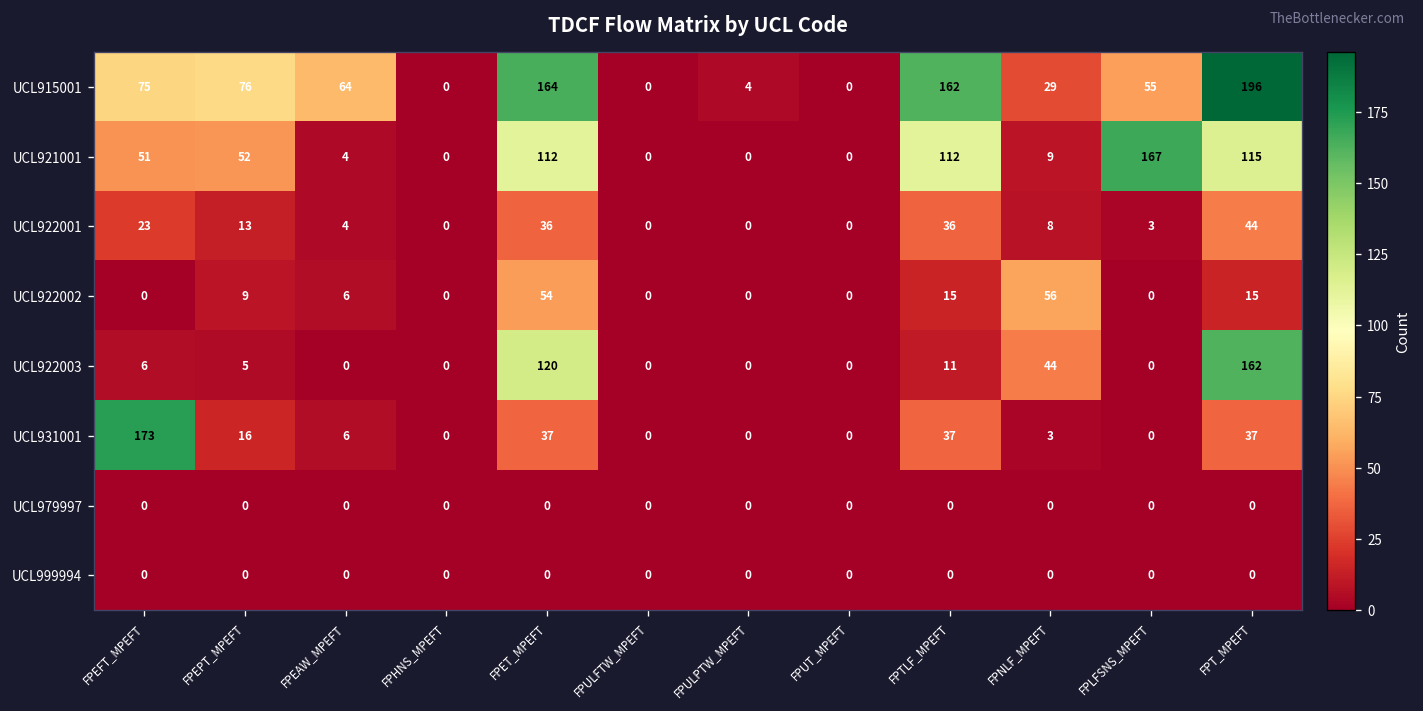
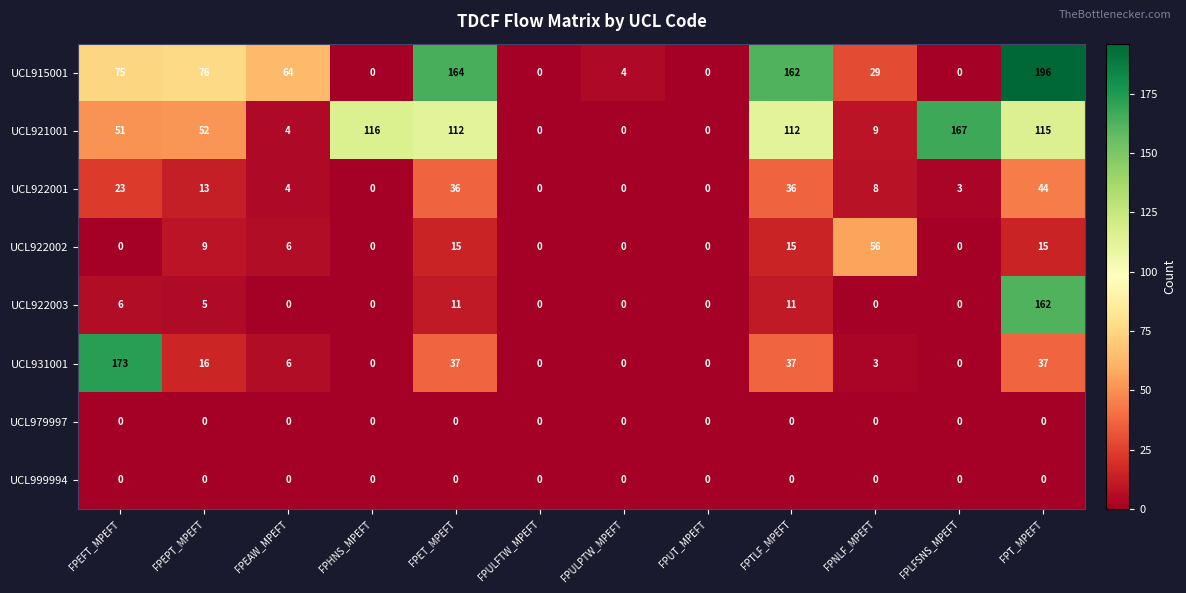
  {
    "UCL915001": {
      "FPEFT_MPEFT": 75,
      "FPEPT_MPEFT": 76,
      "FPEAW_MPEFT": 64,
      "FPHNS_MPEFT": 0,
      "FPET_MPEFT": 164,
      "FPULFTW_MPEFT": 0,
      "FPULPTW_MPEFT": 4,
      "FPUT_MPEFT": 0,
      "FPTLF_MPEFT": 162,
      "FPNLF_MPEFT": 29,
-     "FPLFSNS_MPEFT": 55,
+     "FPLFSNS_MPEFT": 0,
      "FPT_MPEFT": 196
    },
    "UCL921001": {
      "FPEFT_MPEFT": 51,
      "FPEPT_MPEFT": 52,
      "FPEAW_MPEFT": 4,
-     "FPHNS_MPEFT": 0,
+     "FPHNS_MPEFT": 116,
      "FPET_MPEFT": 112,
      "FPULFTW_MPEFT": 0,
      "FPULPTW_MPEFT": 0,
      "FPUT_MPEFT": 0,
      "FPTLF_MPEFT": 112,
      "FPNLF_MPEFT": 9,
      "FPLFSNS_MPEFT": 167,
      "FPT_MPEFT": 115
    },
    "UCL922001": {
      "FPEFT_MPEFT": 23,
      "FPEPT_MPEFT": 13,
      "FPEAW_MPEFT": 4,
      "FPHNS_MPEFT": 0,
      "FPET_MPEFT": 36,
      "FPULFTW_MPEFT": 0,
      "FPULPTW_MPEFT": 0,
      "FPUT_MPEFT": 0,
      "FPTLF_MPEFT": 36,
      "FPNLF_MPEFT": 8,
      "FPLFSNS_MPEFT": 3,
      "FPT_MPEFT": 44
    },
    "UCL922002": {
      "FPEFT_MPEFT": 0,
      "FPEPT_MPEFT": 9,
      "FPEAW_MPEFT": 6,
      "FPHNS_MPEFT": 0,
-     "FPET_MPEFT": 54,
+     "FPET_MPEFT": 15,
      "FPULFTW_MPEFT": 0,
      "FPULPTW_MPEFT": 0,
      "FPUT_MPEFT": 0,
      "FPTLF_MPEFT": 15,
      "FPNLF_MPEFT": 56,
      "FPLFSNS_MPEFT": 0,
      "FPT_MPEFT": 15
    },
    "UCL922003": {
      "FPEFT_MPEFT": 6,
      "FPEPT_MPEFT": 5,
      "FPEAW_MPEFT": 0,
      "FPHNS_MPEFT": 0,
-     "FPET_MPEFT": 120,
+     "FPET_MPEFT": 11,
      "FPULFTW_MPEFT": 0,
      "FPULPTW_MPEFT": 0,
      "FPUT_MPEFT": 0,
      "FPTLF_MPEFT": 11,
-     "FPNLF_MPEFT": 44,
+     "FPNLF_MPEFT": 0,
      "FPLFSNS_MPEFT": 0,
      "FPT_MPEFT": 162
    },
    "UCL931001": {
      "FPEFT_MPEFT": 173,
      "FPEPT_MPEFT": 16,
      "FPEAW_MPEFT": 6,
      "FPHNS_MPEFT": 0,
      "FPET_MPEFT": 37,
      "FPULFTW_MPEFT": 0,
      "FPULPTW_MPEFT": 0,
      "FPUT_MPEFT": 0,
      "FPTLF_MPEFT": 37,
      "FPNLF_MPEFT": 3,
      "FPLFSNS_MPEFT": 0,
      "FPT_MPEFT": 37
    },
    "UCL979997": {
      "FPEFT_MPEFT": 0,
      "FPEPT_MPEFT": 0,
      "FPEAW_MPEFT": 0,
      "FPHNS_MPEFT": 0,
      "FPET_MPEFT": 0,
      "FPULFTW_MPEFT": 0,
      "FPULPTW_MPEFT": 0,
      "FPUT_MPEFT": 0,
      "FPTLF_MPEFT": 0,
      "FPNLF_MPEFT": 0,
      "FPLFSNS_MPEFT": 0,
      "FPT_MPEFT": 0
    },
    "UCL999994": {
      "FPEFT_MPEFT": 0,
      "FPEPT_MPEFT": 0,
      "FPEAW_MPEFT": 0,
      "FPHNS_MPEFT": 0,
      "FPET_MPEFT": 0,
      "FPULFTW_MPEFT": 0,
      "FPULPTW_MPEFT": 0,
      "FPUT_MPEFT": 0,
      "FPTLF_MPEFT": 0,
      "FPNLF_MPEFT": 0,
      "FPLFSNS_MPEFT": 0,
      "FPT_MPEFT": 0
    }
  }
